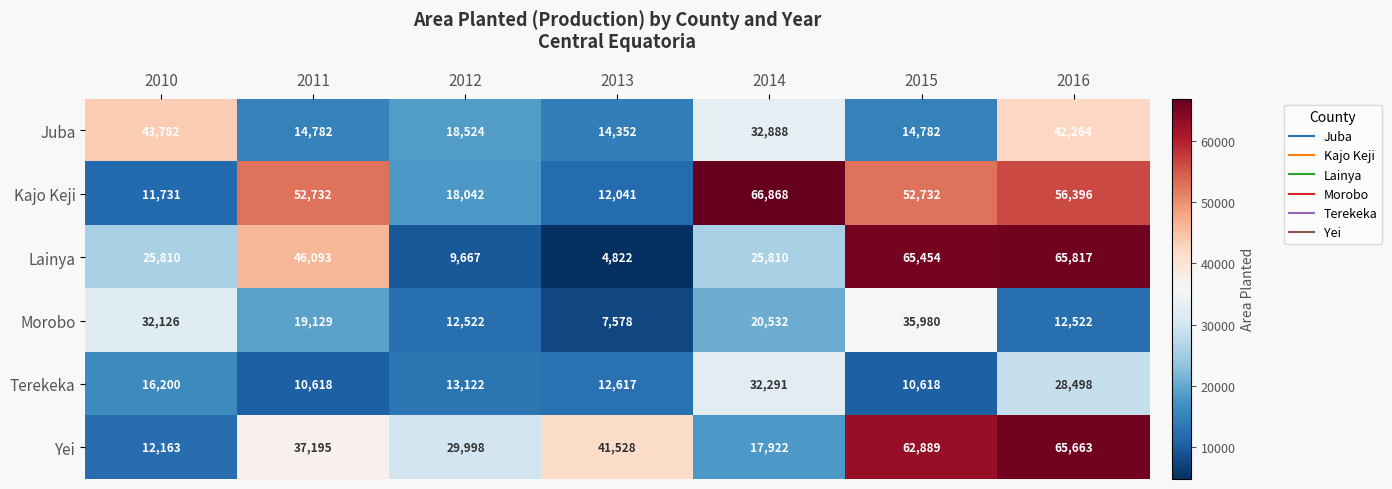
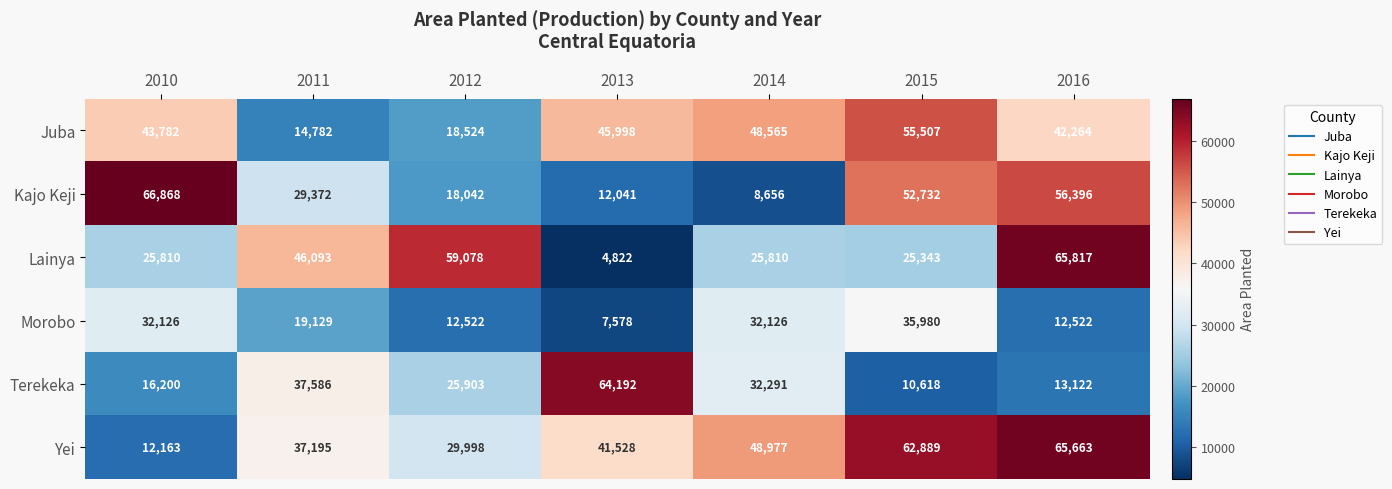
  {
    "Juba": {
      "2010": "43,782",
      "2011": "14,782",
      "2012": "18,524",
-     "2013": "14,352",
-     "2014": "32,888",
-     "2015": "14,782",
+     "2013": "45,998",
+     "2014": "48,565",
+     "2015": "55,507",
      "2016": "42,264"
    },
    "Kajo Keji": {
-     "2010": "11,731",
-     "2011": "52,732",
+     "2010": "66,868",
+     "2011": "29,372",
      "2012": "18,042",
      "2013": "12,041",
-     "2014": "66,868",
+     "2014": "8,656",
      "2015": "52,732",
      "2016": "56,396"
    },
    "Lainya": {
      "2010": "25,810",
      "2011": "46,093",
-     "2012": "9,667",
+     "2012": "59,078",
      "2013": "4,822",
      "2014": "25,810",
-     "2015": "65,454",
+     "2015": "25,343",
      "2016": "65,817"
    },
    "Morobo": {
      "2010": "32,126",
      "2011": "19,129",
      "2012": "12,522",
      "2013": "7,578",
-     "2014": "20,532",
+     "2014": "32,126",
      "2015": "35,980",
      "2016": "12,522"
    },
    "Terekeka": {
      "2010": "16,200",
-     "2011": "10,618",
-     "2012": "13,122",
-     "2013": "12,617",
+     "2011": "37,586",
+     "2012": "25,903",
+     "2013": "64,192",
      "2014": "32,291",
      "2015": "10,618",
-     "2016": "28,498"
+     "2016": "13,122"
    },
    "Yei": {
      "2010": "12,163",
      "2011": "37,195",
      "2012": "29,998",
      "2013": "41,528",
-     "2014": "17,922",
+     "2014": "48,977",
      "2015": "62,889",
      "2016": "65,663"
    }
  }
